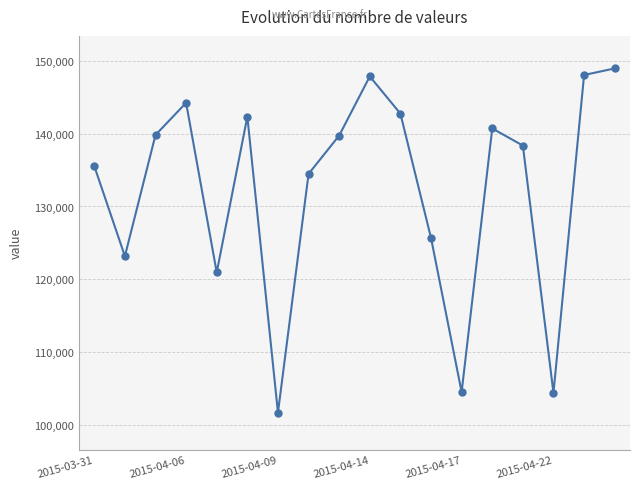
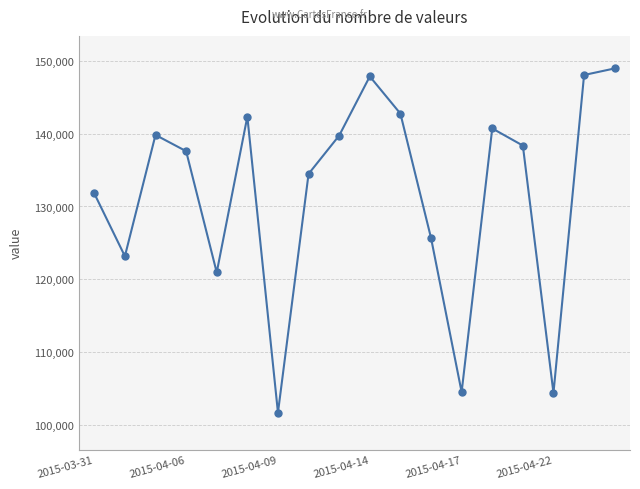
  {
-   "2015-03-31": "136,000",
-   "2015-04-06": "144,000",
+   "2015-03-31": "132,000",
+   "2015-04-06": "138,000",
    "2015-04-09": "102,000",
    "2015-04-14": "148,000",
    "2015-04-17": "105,000",
    "2015-04-22": "104,000"
  }
